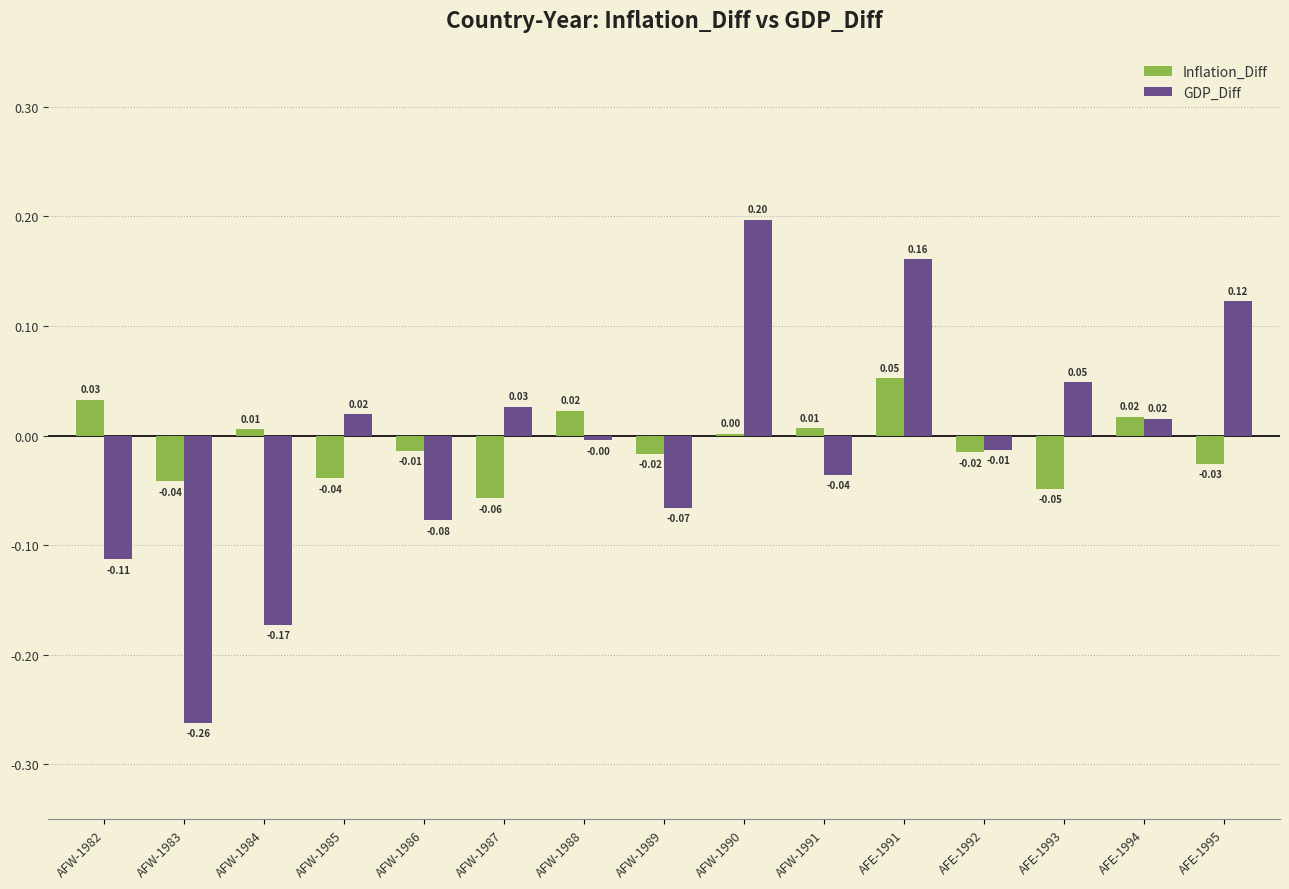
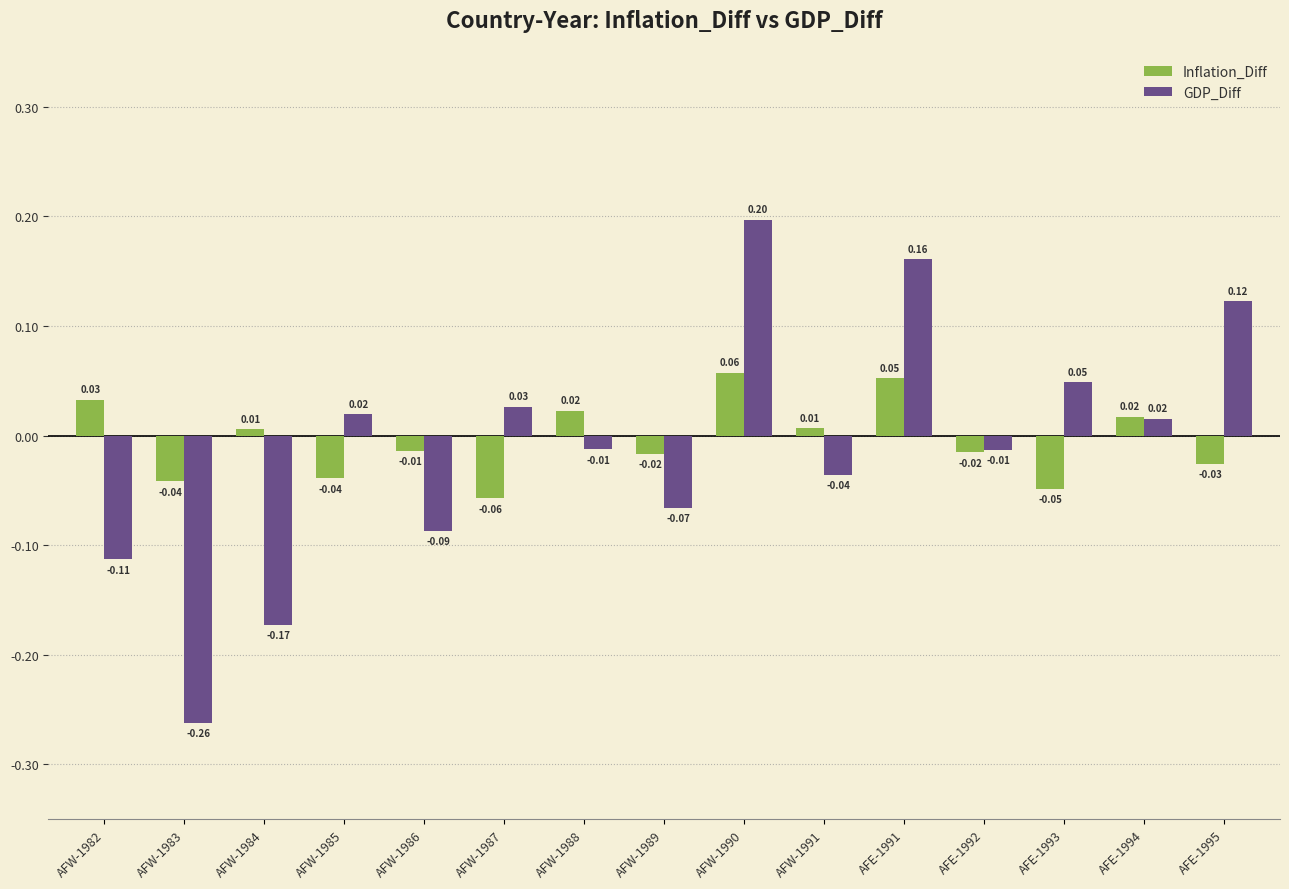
  {
    "Inflation_Diff": {
      "AFW-1982": 0.03,
      "AFW-1983": -0.04,
      "AFW-1984": 0.01,
      "AFW-1985": -0.04,
      "AFW-1986": -0.01,
      "AFW-1987": -0.06,
      "AFW-1988": 0.02,
      "AFW-1989": -0.02,
-     "AFW-1990": 0.00,
+     "AFW-1990": 0.06,
      "AFW-1991": 0.01,
      "AFE-1991": 0.05,
      "AFE-1992": -0.02,
      "AFE-1993": -0.05,
      "AFE-1994": 0.02,
      "AFE-1995": -0.03
    },
    "GDP_Diff": {
      "AFW-1982": -0.11,
      "AFW-1983": -0.26,
      "AFW-1984": -0.17,
      "AFW-1985": 0.02,
-     "AFW-1986": -0.08,
+     "AFW-1986": -0.09,
      "AFW-1987": 0.03,
-     "AFW-1988": -0.00,
+     "AFW-1988": -0.01,
      "AFW-1989": -0.07,
      "AFW-1990": 0.20,
      "AFW-1991": -0.04,
      "AFE-1991": 0.16,
      "AFE-1992": -0.01,
      "AFE-1993": 0.05,
      "AFE-1994": 0.02,
      "AFE-1995": 0.12
    }
  }
